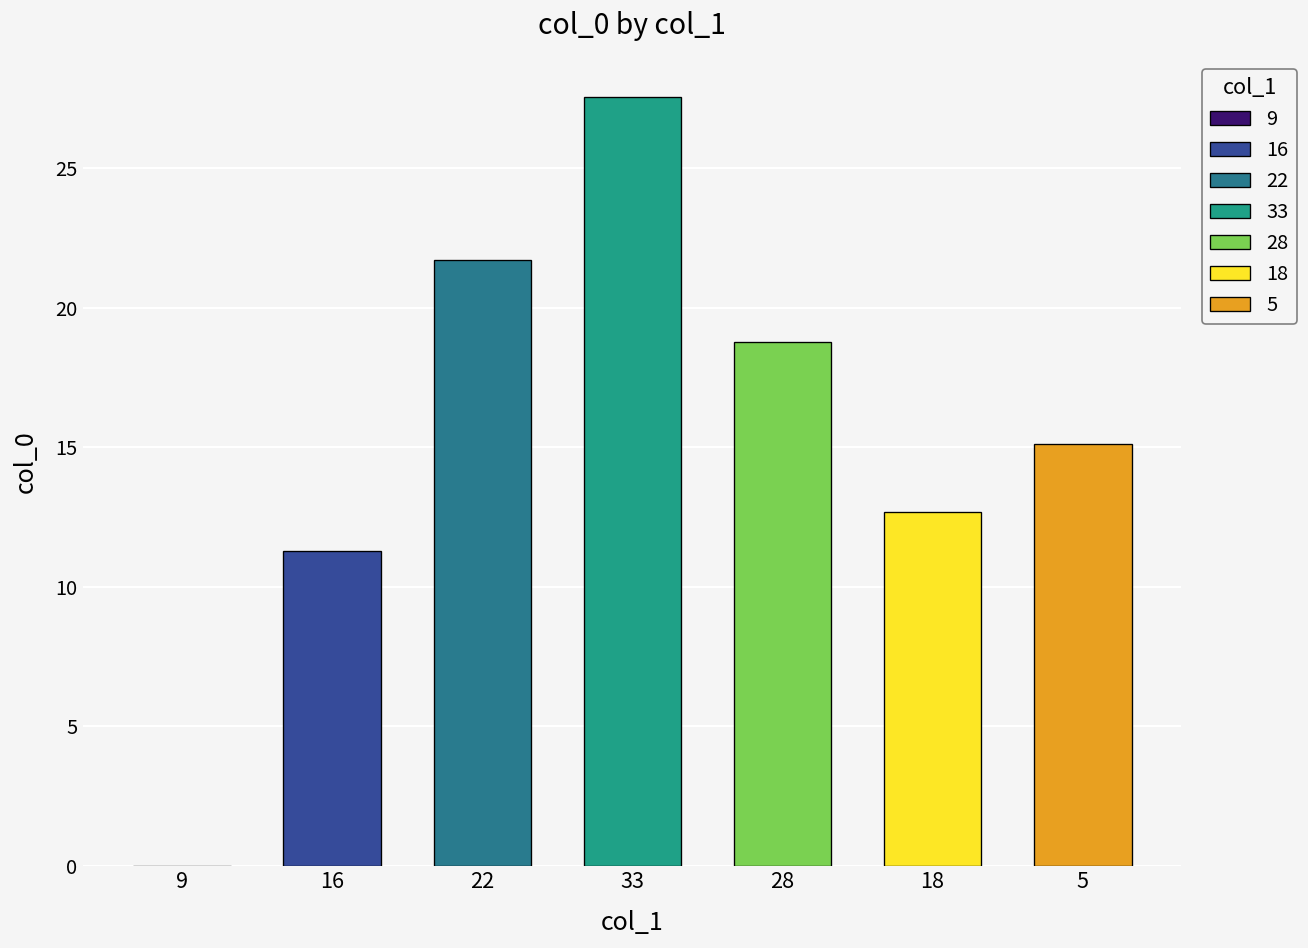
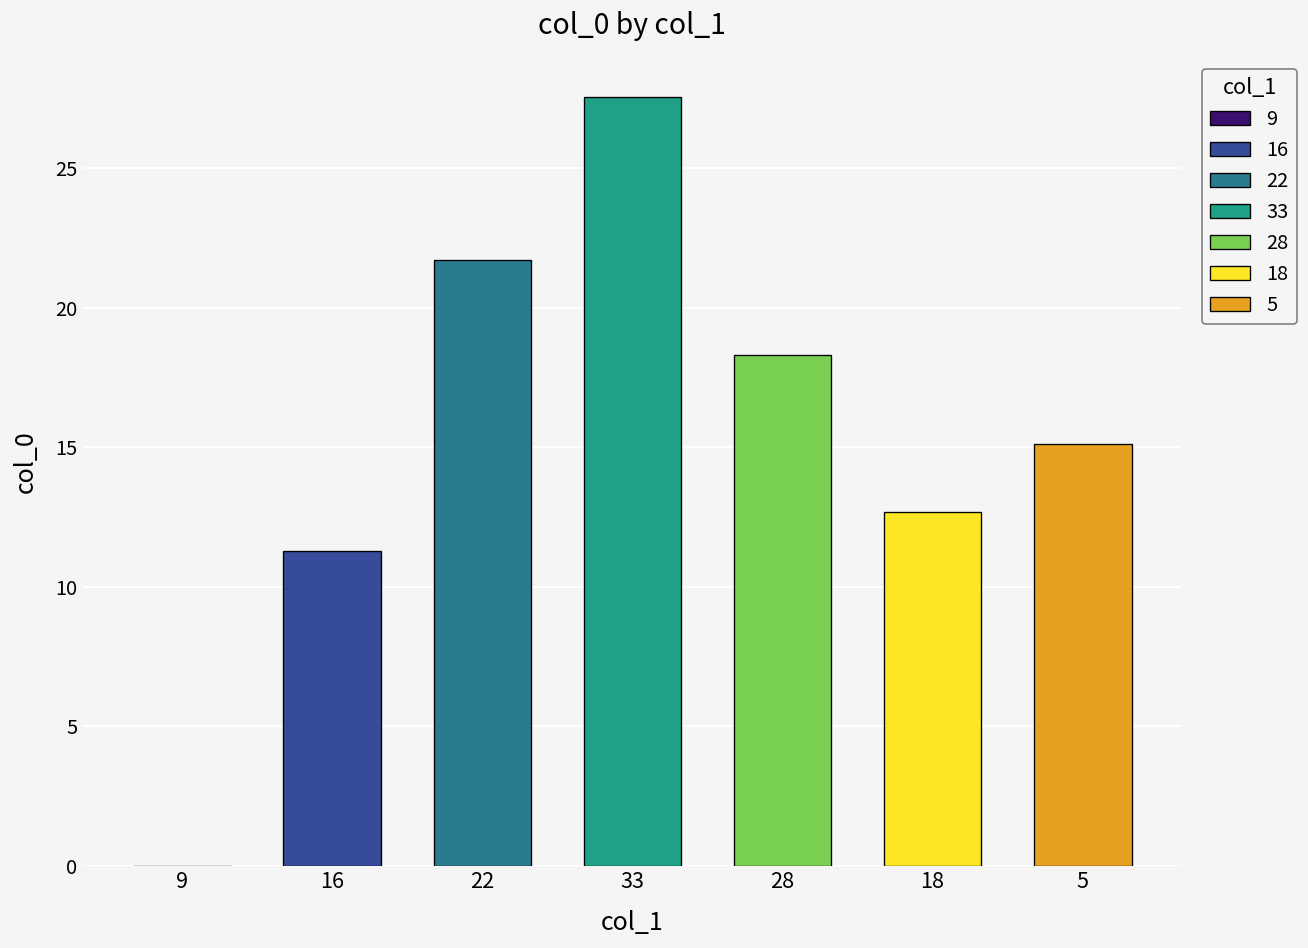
  {
    "9": 0.0,
    "16": 11.3,
    "22": 21.7,
    "33": 27.6,
-   "28": 18.8,
+   "28": 18.3,
    "18": 12.7,
    "5": 15.1
  }
